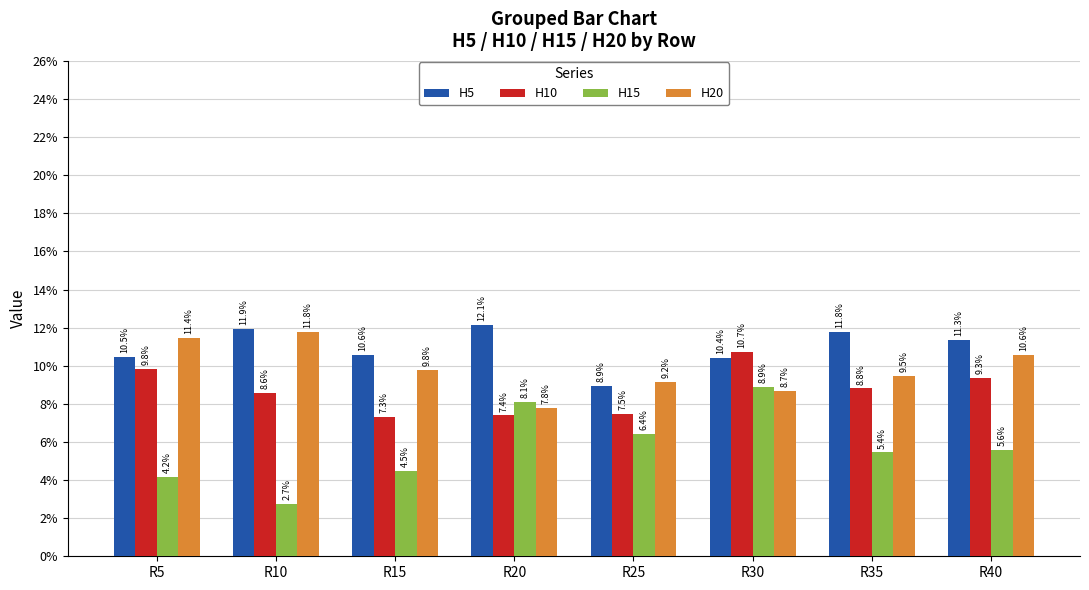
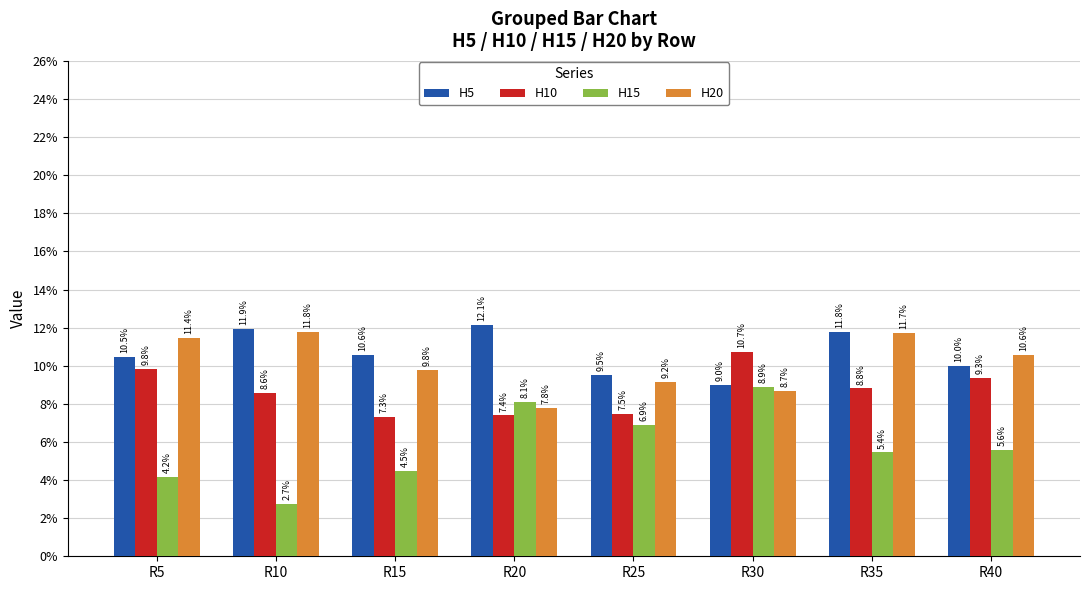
  {
    "H5": {
      "R5": "10.5%",
      "R10": "11.9%",
      "R15": "10.6%",
      "R20": "12.1%",
-     "R25": "8.9%",
-     "R30": "10.4%",
+     "R25": "9.5%",
+     "R30": "9.0%",
      "R35": "11.8%",
-     "R40": "11.3%"
+     "R40": "10.0%"
    },
    "H10": {
      "R5": "9.8%",
      "R10": "8.6%",
      "R15": "7.3%",
      "R20": "7.4%",
      "R25": "7.5%",
      "R30": "10.7%",
      "R35": "8.8%",
      "R40": "9.3%"
    },
    "H15": {
      "R5": "4.2%",
      "R10": "2.7%",
      "R15": "4.5%",
      "R20": "8.1%",
-     "R25": "6.4%",
+     "R25": "6.9%",
      "R30": "8.9%",
      "R35": "5.4%",
      "R40": "5.6%"
    },
    "H20": {
      "R5": "11.4%",
      "R10": "11.8%",
      "R15": "9.8%",
      "R20": "7.8%",
      "R25": "9.2%",
      "R30": "8.7%",
-     "R35": "9.5%",
+     "R35": "11.7%",
      "R40": "10.6%"
    }
  }
